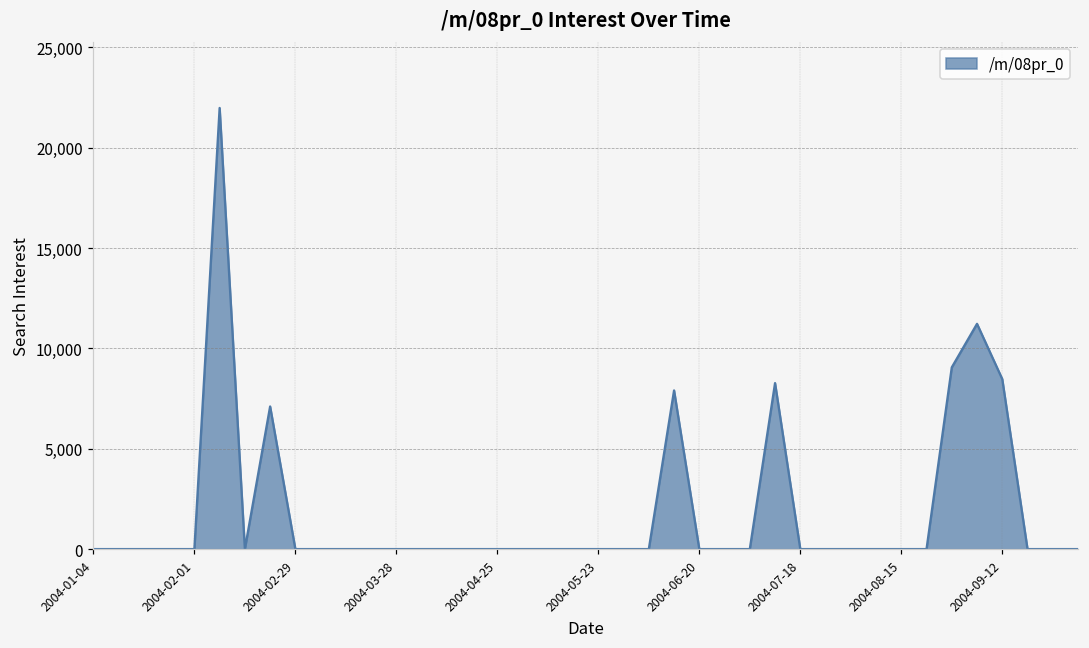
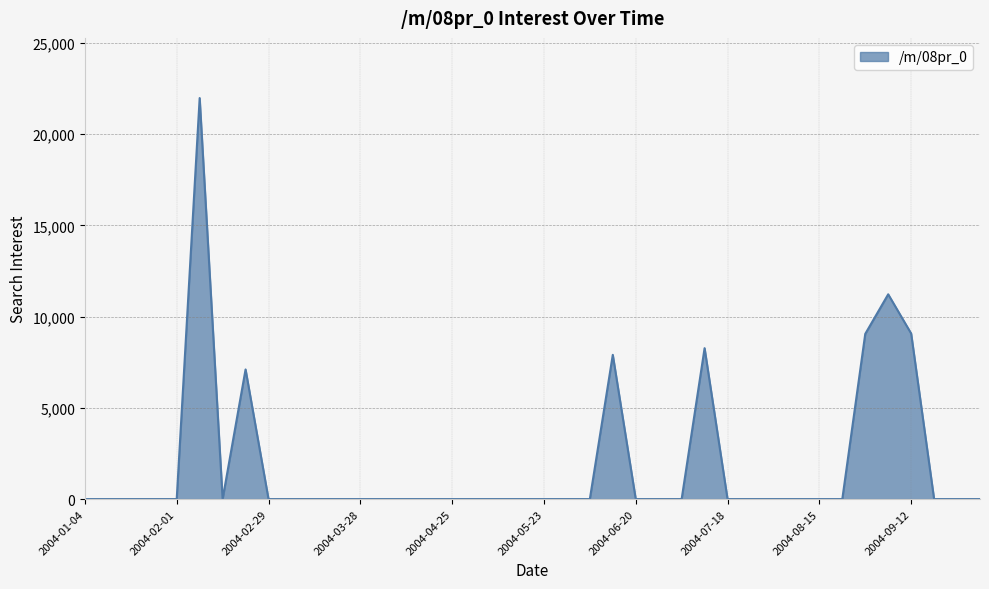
  {
    "2004-01-04": "0",
    "2004-02-01": "0",
    "2004-02-29": "0",
    "2004-03-28": "0",
    "2004-04-25": "0",
    "2004-05-23": "0",
    "2004-06-20": "0",
    "2004-07-18": "0",
    "2004-08-15": "0",
-   "2004-09-12": "8,500"
+   "2004-09-12": "9,100"
  }
